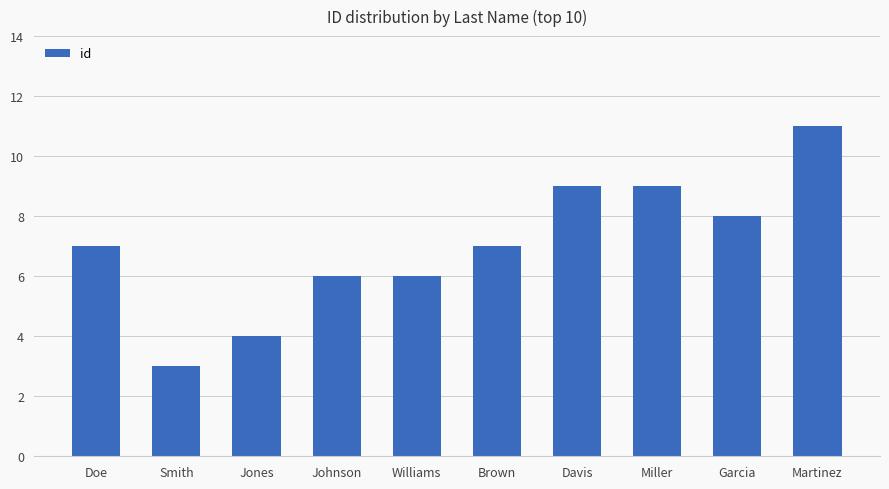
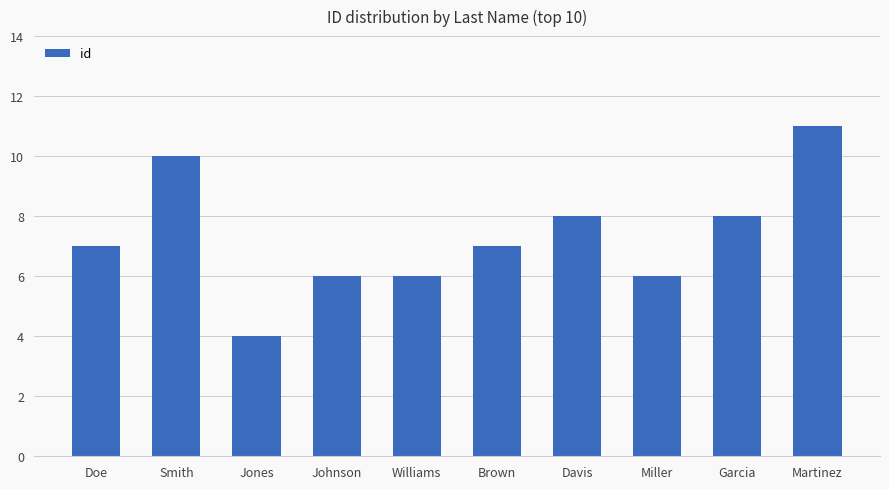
  {
    "Doe": 7,
-   "Smith": 3,
+   "Smith": 10,
    "Jones": 4,
    "Johnson": 6,
    "Williams": 6,
    "Brown": 7,
-   "Davis": 9,
-   "Miller": 9,
+   "Davis": 8,
+   "Miller": 6,
    "Garcia": 8,
    "Martinez": 11
  }
